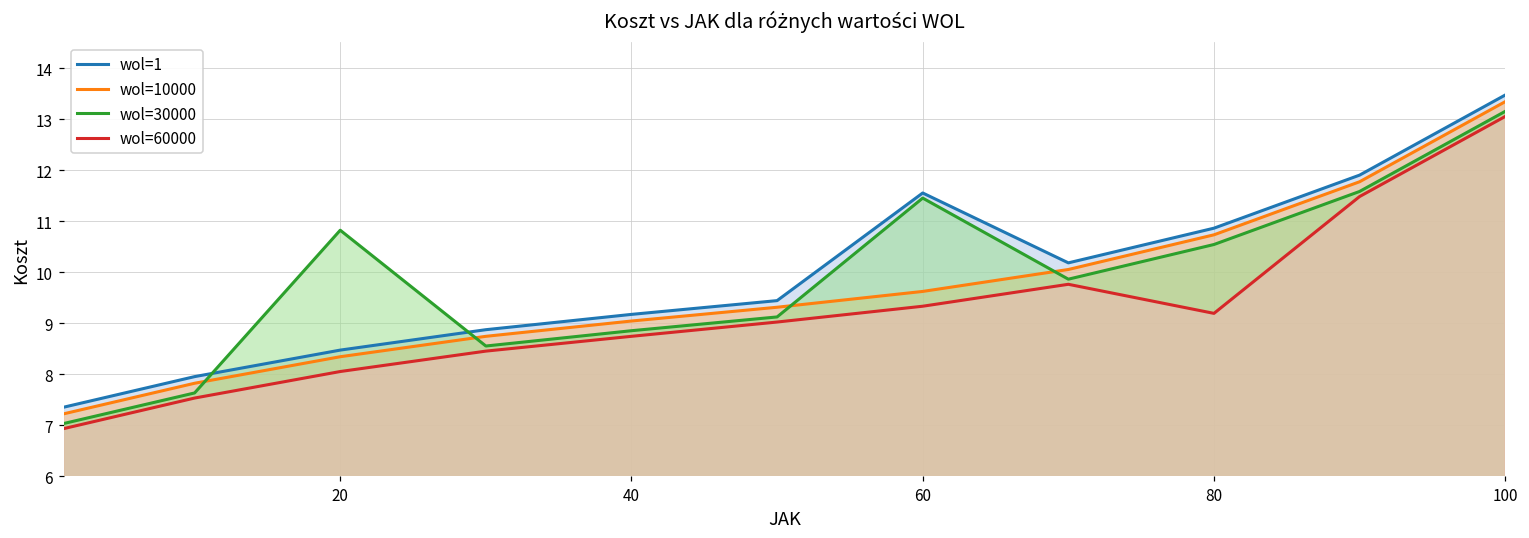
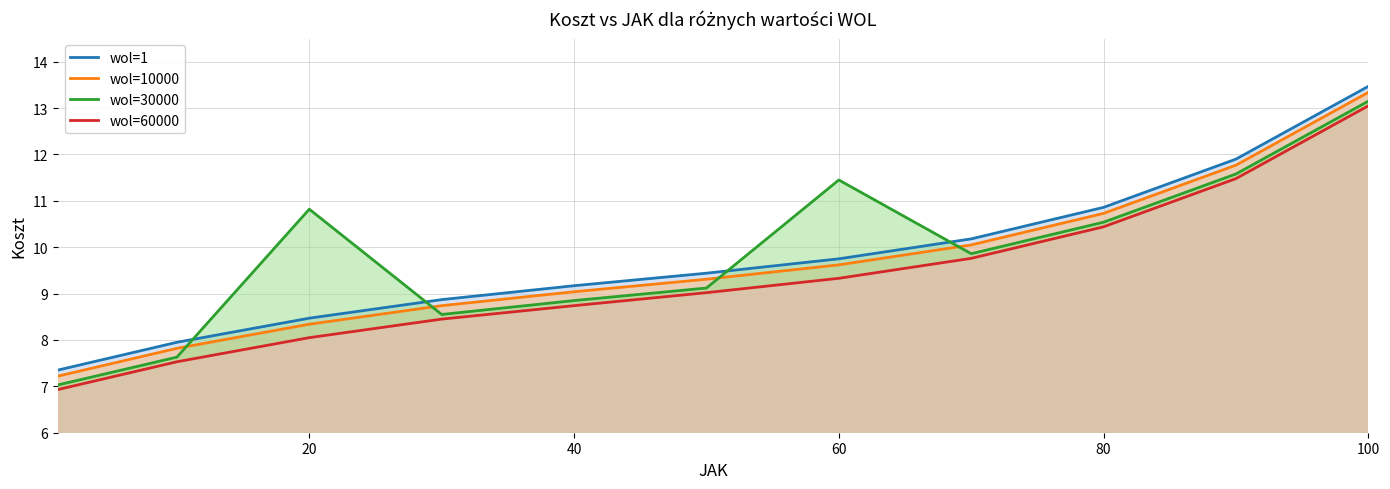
  {
    "wol=1": {
      "20": 8.5,
      "40": 9.2,
-     "60": 11.6,
+     "60": 9.8,
      "80": 10.9,
      "100": 13.5
    },
    "wol=10000": {
      "20": 8.3,
      "40": 9.0,
      "60": 9.6,
      "80": 10.7,
      "100": 13.3
    },
    "wol=30000": {
      "20": 10.8,
      "40": 8.9,
      "60": 11.5,
      "80": 10.5,
      "100": 13.2
    },
    "wol=60000": {
      "20": 8.1,
      "40": 8.7,
      "60": 9.3,
-     "80": 9.2,
+     "80": 10.4,
      "100": 13.1
    }
  }
